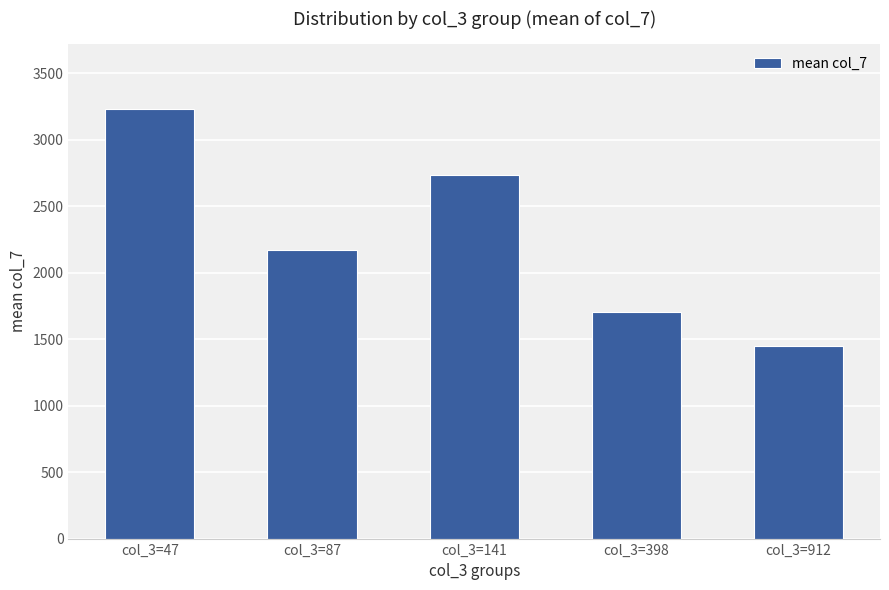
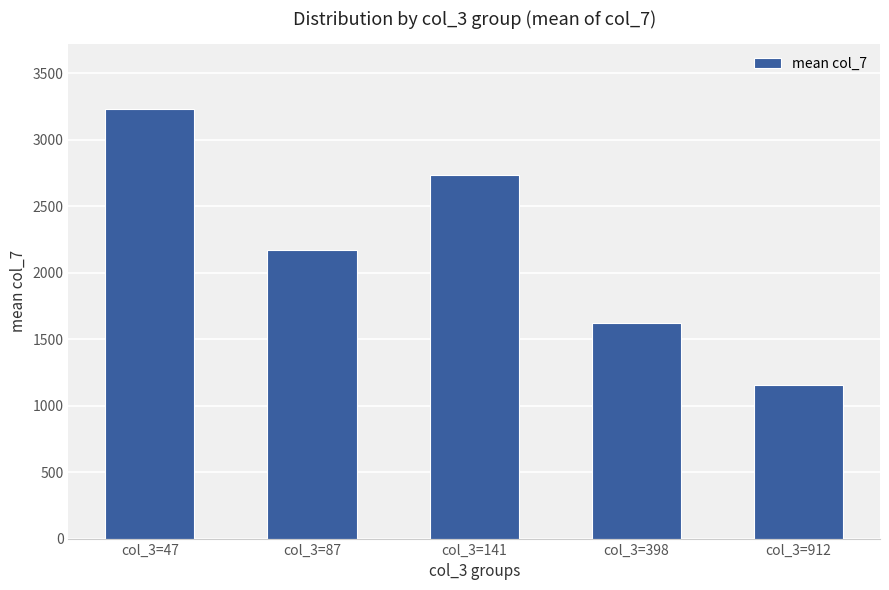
  {
    "col_3=47": 3230,
    "col_3=87": 2170,
    "col_3=141": 2740,
-   "col_3=398": 1700,
-   "col_3=912": 1450
+   "col_3=398": 1620,
+   "col_3=912": 1150
  }
